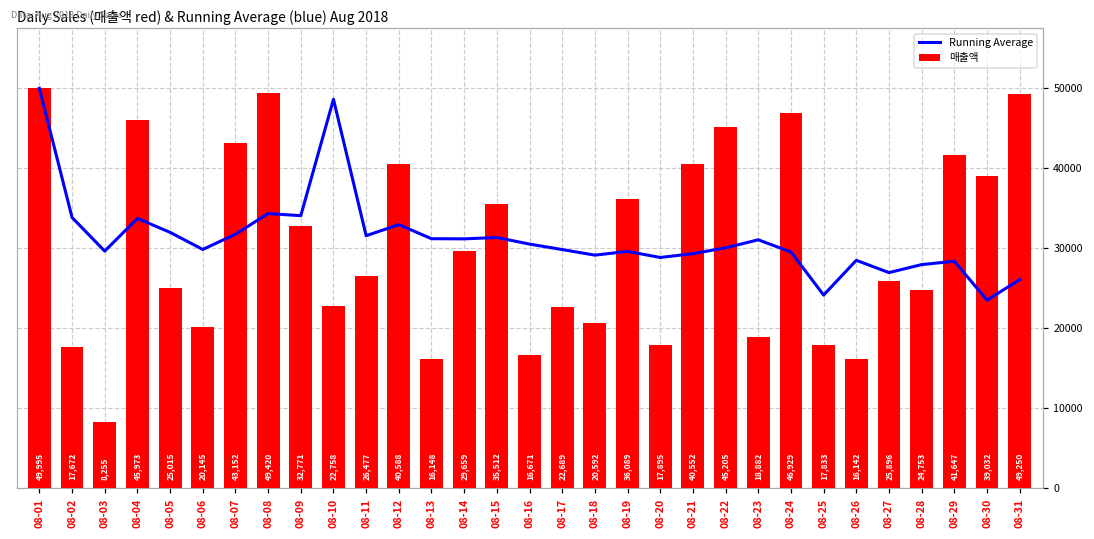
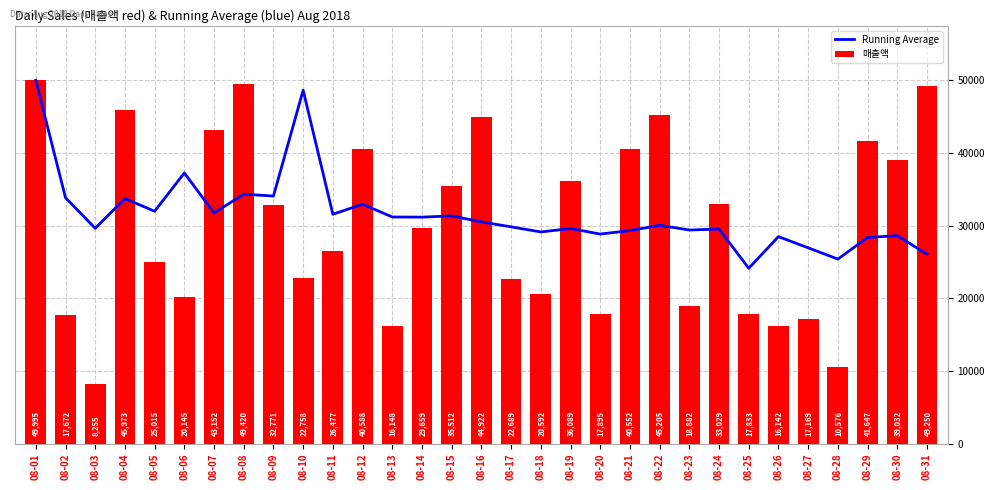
  {
    "Running Average": {
      "08-01": "50000",
      "08-02": "34000",
      "08-03": "30000",
      "08-04": "34000",
      "08-05": "32000",
-     "08-06": "30000",
+     "08-06": "37000",
      "08-07": "32000",
      "08-08": "34000",
      "08-09": "34000",
      "08-10": "49000",
      "08-11": "32000",
      "08-12": "33000",
      "08-13": "31000",
      "08-14": "31000",
      "08-15": "31000",
      "08-16": "31000",
      "08-17": "30000",
      "08-18": "29000",
      "08-19": "30000",
      "08-20": "29000",
      "08-21": "29000",
      "08-22": "30000",
-     "08-23": "31000",
+     "08-23": "29000",
      "08-24": "30000",
      "08-25": "24000",
      "08-26": "28000",
      "08-27": "27000",
-     "08-28": "28000",
+     "08-28": "25000",
      "08-29": "28000",
-     "08-30": "23000",
+     "08-30": "29000",
      "08-31": "26000"
    },
    "매출액": {
      "08-01": "49,995",
      "08-02": "17,672",
      "08-03": "8,255",
      "08-04": "45,973",
      "08-05": "25,015",
      "08-06": "20,145",
      "08-07": "43,152",
      "08-08": "49,420",
      "08-09": "32,771",
      "08-10": "22,758",
      "08-11": "26,477",
      "08-12": "40,588",
      "08-13": "16,148",
      "08-14": "29,659",
      "08-15": "35,512",
-     "08-16": "16,671",
+     "08-16": "44,922",
      "08-17": "22,689",
      "08-18": "20,592",
      "08-19": "36,089",
      "08-20": "17,895",
      "08-21": "40,552",
      "08-22": "45,205",
      "08-23": "18,882",
-     "08-24": "46,929",
+     "08-24": "33,029",
      "08-25": "17,833",
      "08-26": "16,142",
-     "08-27": "25,896",
-     "08-28": "24,753",
+     "08-27": "17,169",
+     "08-28": "10,576",
      "08-29": "41,647",
      "08-30": "39,032",
      "08-31": "49,250"
    }
  }
